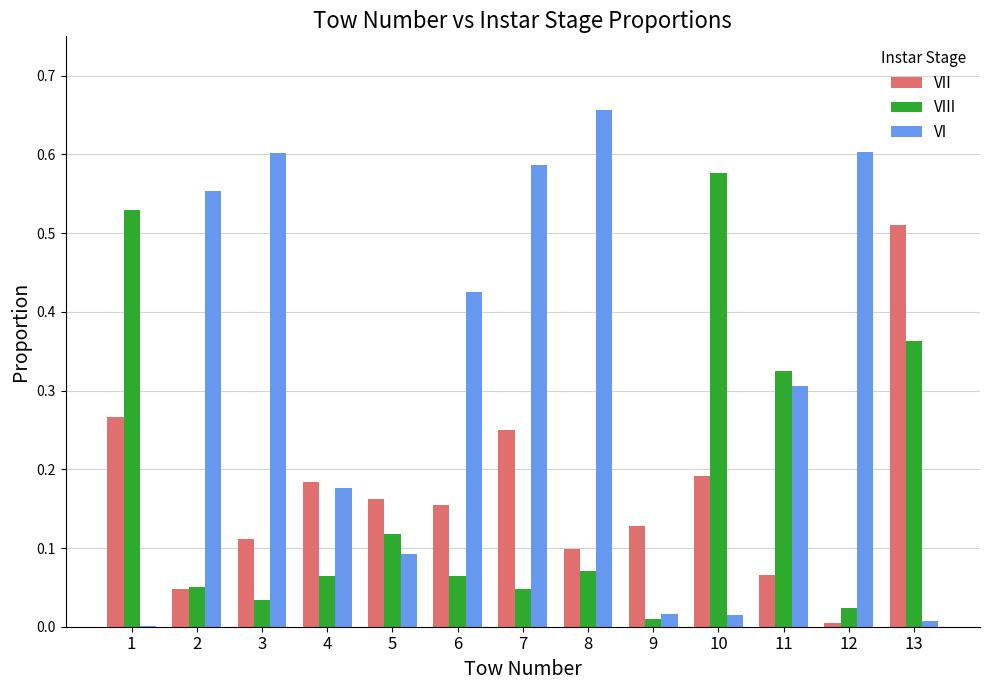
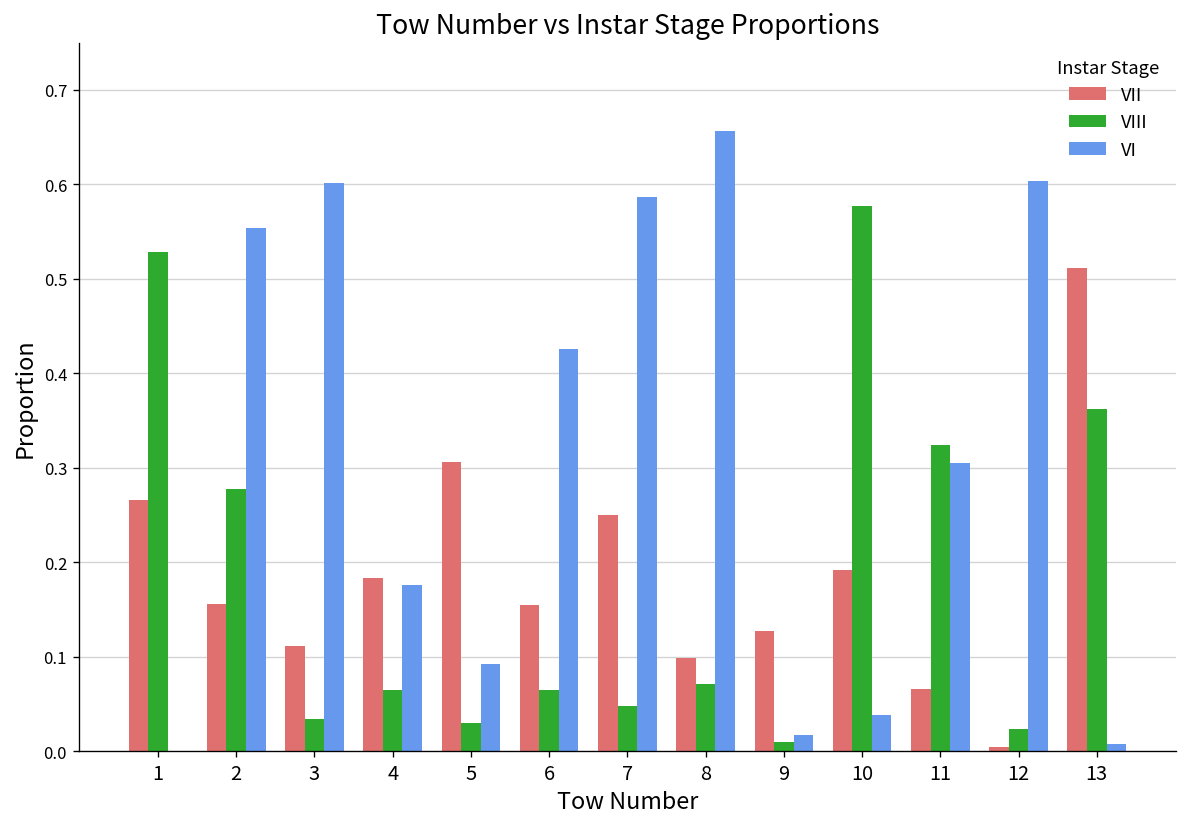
  {
    "VII": {
      "1": 0.27,
-     "2": 0.05,
+     "2": 0.16,
      "3": 0.11,
      "4": 0.18,
-     "5": 0.16,
+     "5": 0.31,
      "6": 0.15,
      "7": 0.25,
      "8": 0.10,
      "9": 0.13,
      "10": 0.19,
      "11": 0.07,
      "12": 0.00,
      "13": 0.51
    },
    "VIII": {
      "1": 0.53,
-     "2": 0.05,
+     "2": 0.28,
      "3": 0.03,
      "4": 0.06,
-     "5": 0.12,
+     "5": 0.03,
      "6": 0.06,
      "7": 0.05,
      "8": 0.07,
      "9": 0.01,
      "10": 0.58,
      "11": 0.32,
      "12": 0.02,
      "13": 0.36
    },
    "VI": {
      "2": 0.55,
      "3": 0.60,
      "4": 0.18,
      "5": 0.09,
      "6": 0.43,
      "7": 0.59,
      "8": 0.66,
      "9": 0.02,
-     "10": 0.01,
+     "10": 0.04,
      "11": 0.31,
      "12": 0.60,
      "13": 0.01
    }
  }
